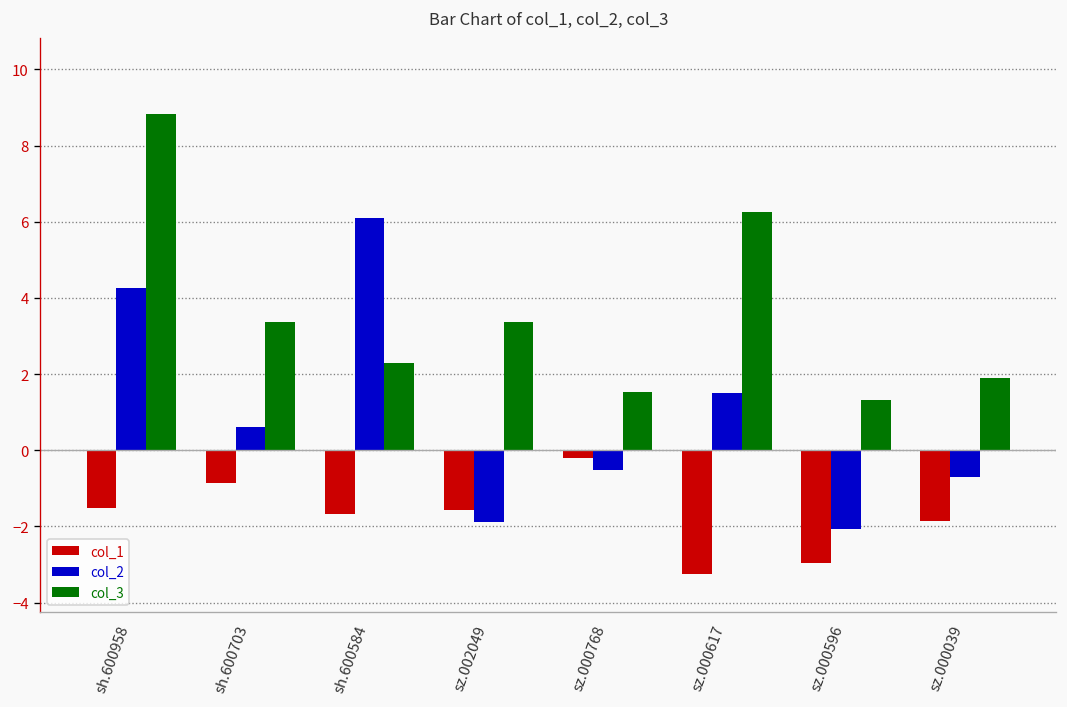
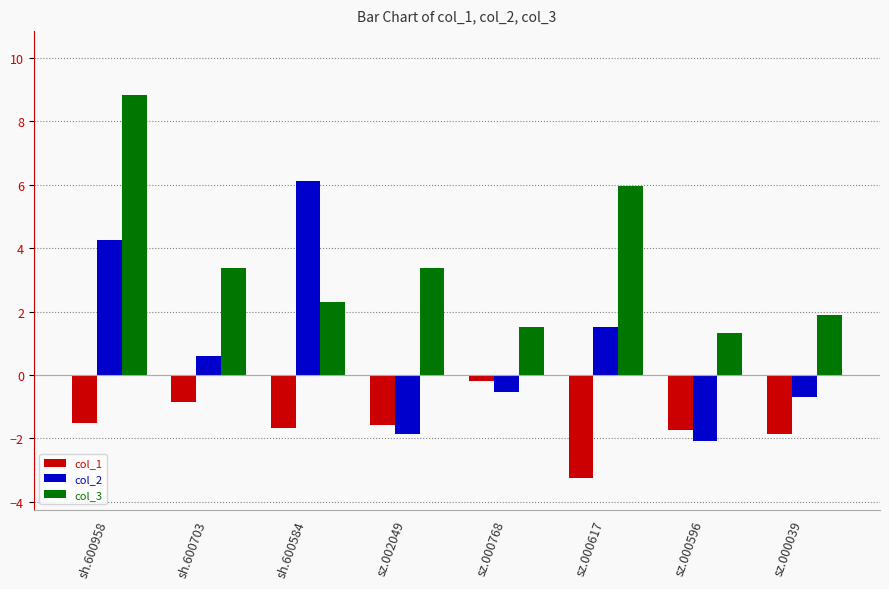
  {
    "col_1": {
      "sh.600958": -1.5,
      "sh.600703": -0.8,
      "sh.600584": -1.7,
      "sz.002049": -1.6,
      "sz.000768": -0.2,
      "sz.000617": -3.2,
-     "sz.000596": -3.0,
+     "sz.000596": -1.7,
      "sz.000039": -1.8
    },
    "col_2": {
      "sh.600958": 4.3,
      "sh.600703": 0.6,
      "sh.600584": 6.1,
      "sz.002049": -1.9,
      "sz.000768": -0.5,
      "sz.000617": 1.5,
      "sz.000596": -2.1,
      "sz.000039": -0.7
    },
    "col_3": {
      "sh.600958": 8.8,
      "sh.600703": 3.4,
      "sh.600584": 2.3,
      "sz.002049": 3.4,
      "sz.000768": 1.5,
-     "sz.000617": 6.3,
+     "sz.000617": 6.0,
      "sz.000596": 1.3,
      "sz.000039": 1.9
    }
  }
